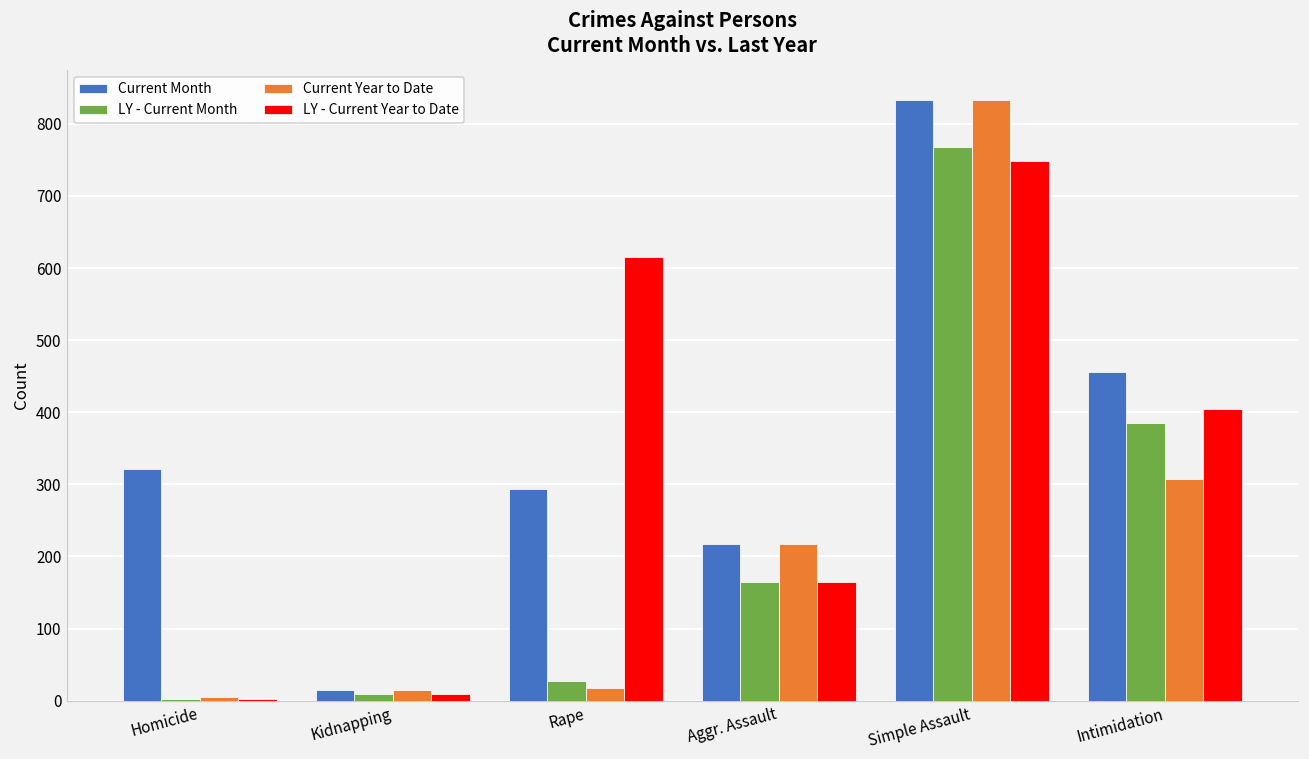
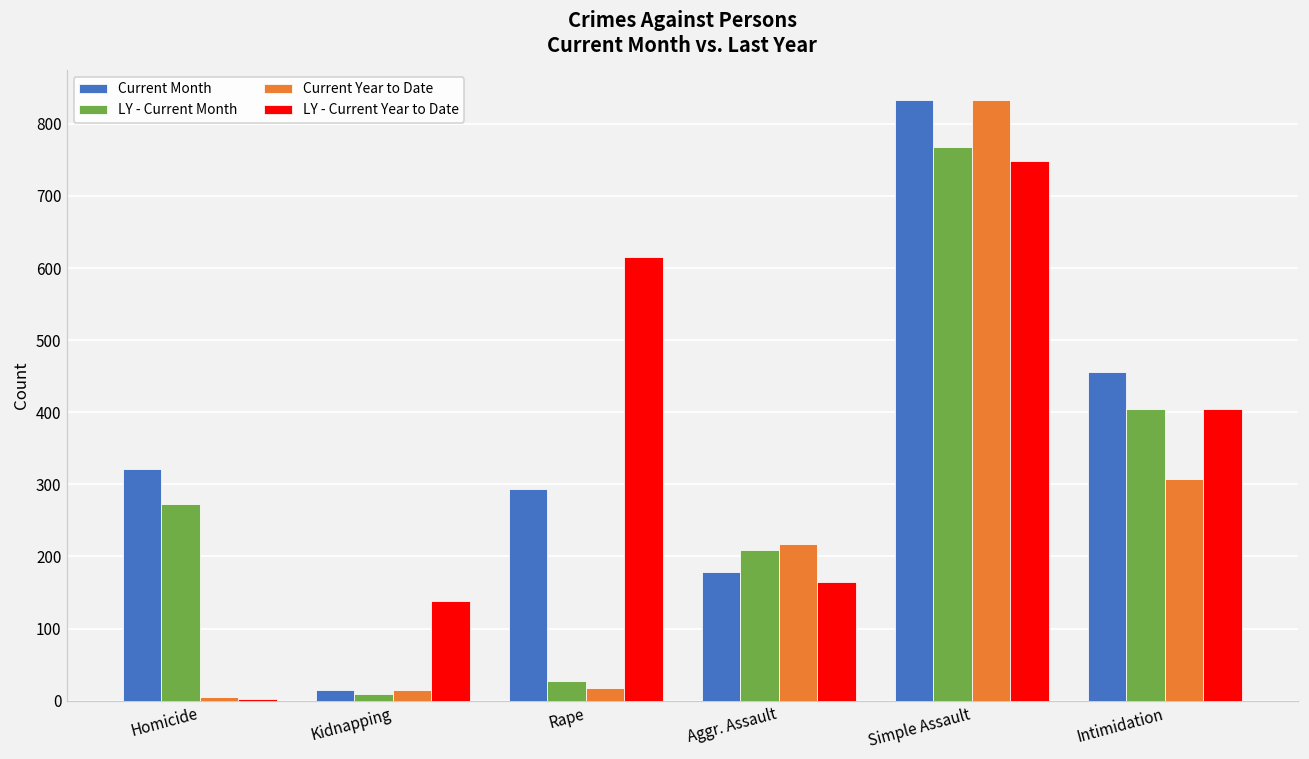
  {
    "Current Month": {
      "Homicide": 320,
      "Kidnapping": 20,
      "Rape": 290,
-     "Aggr. Assault": 220,
+     "Aggr. Assault": 180,
      "Simple Assault": 830,
      "Intimidation": 460
    },
    "LY - Current Month": {
-     "Homicide": 0,
+     "Homicide": 270,
      "Kidnapping": 10,
      "Rape": 30,
-     "Aggr. Assault": 160,
+     "Aggr. Assault": 210,
      "Simple Assault": 770,
-     "Intimidation": 390
+     "Intimidation": 410
    },
    "Current Year to Date": {
      "Homicide": 10,
      "Kidnapping": 20,
      "Rape": 20,
      "Aggr. Assault": 220,
      "Simple Assault": 830,
      "Intimidation": 310
    },
    "LY - Current Year to Date": {
-     "Kidnapping": 10,
+     "Kidnapping": 140,
      "Rape": 620,
      "Aggr. Assault": 160,
      "Simple Assault": 750,
      "Intimidation": 410
    }
  }
